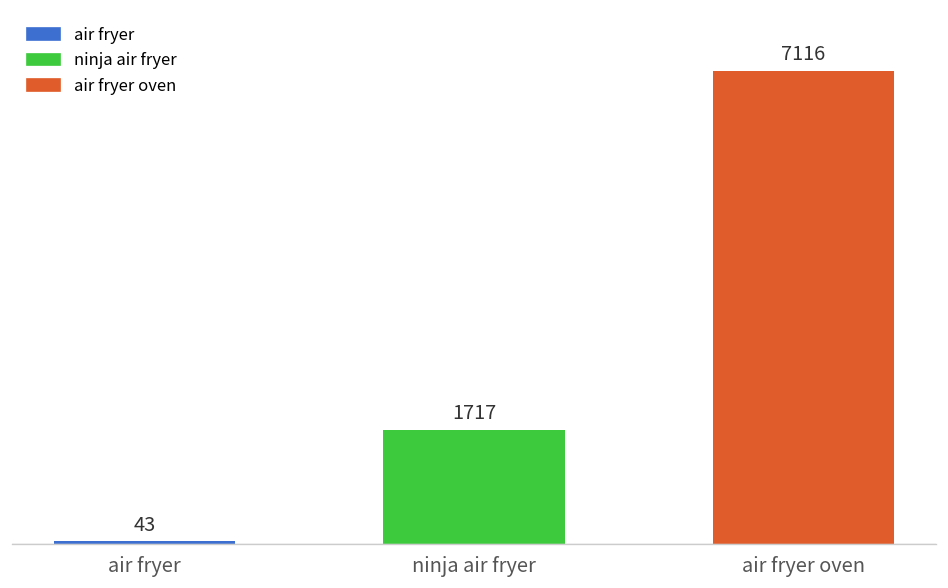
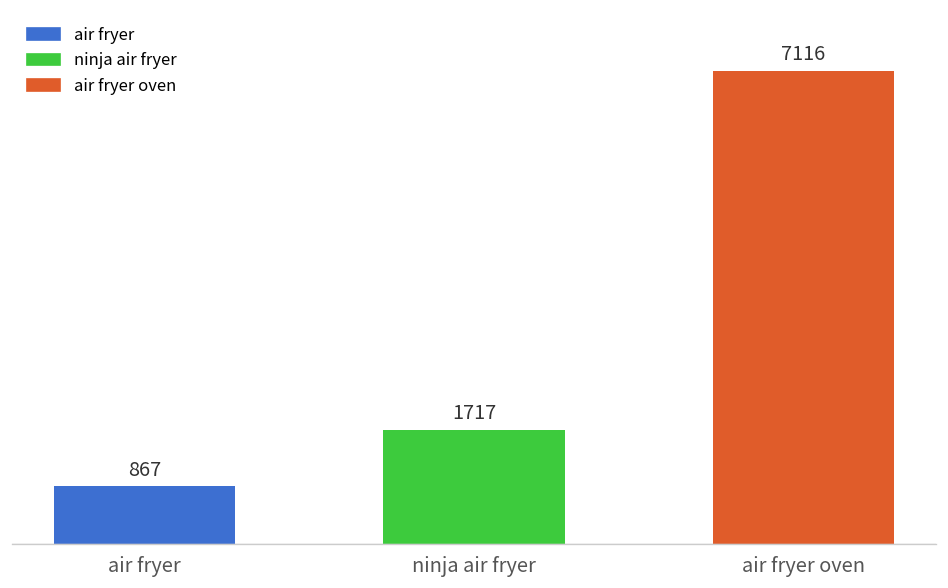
  {
-   "air fryer": 43,
+   "air fryer": 867,
    "ninja air fryer": 1717,
    "air fryer oven": 7116
  }
